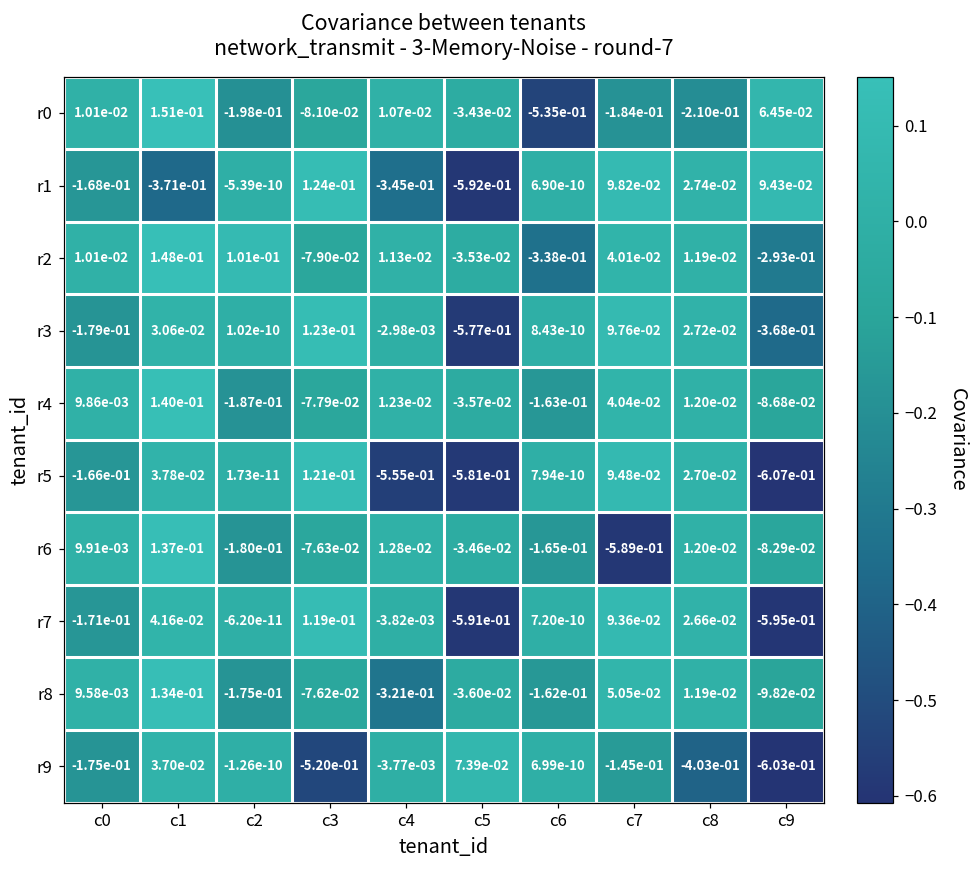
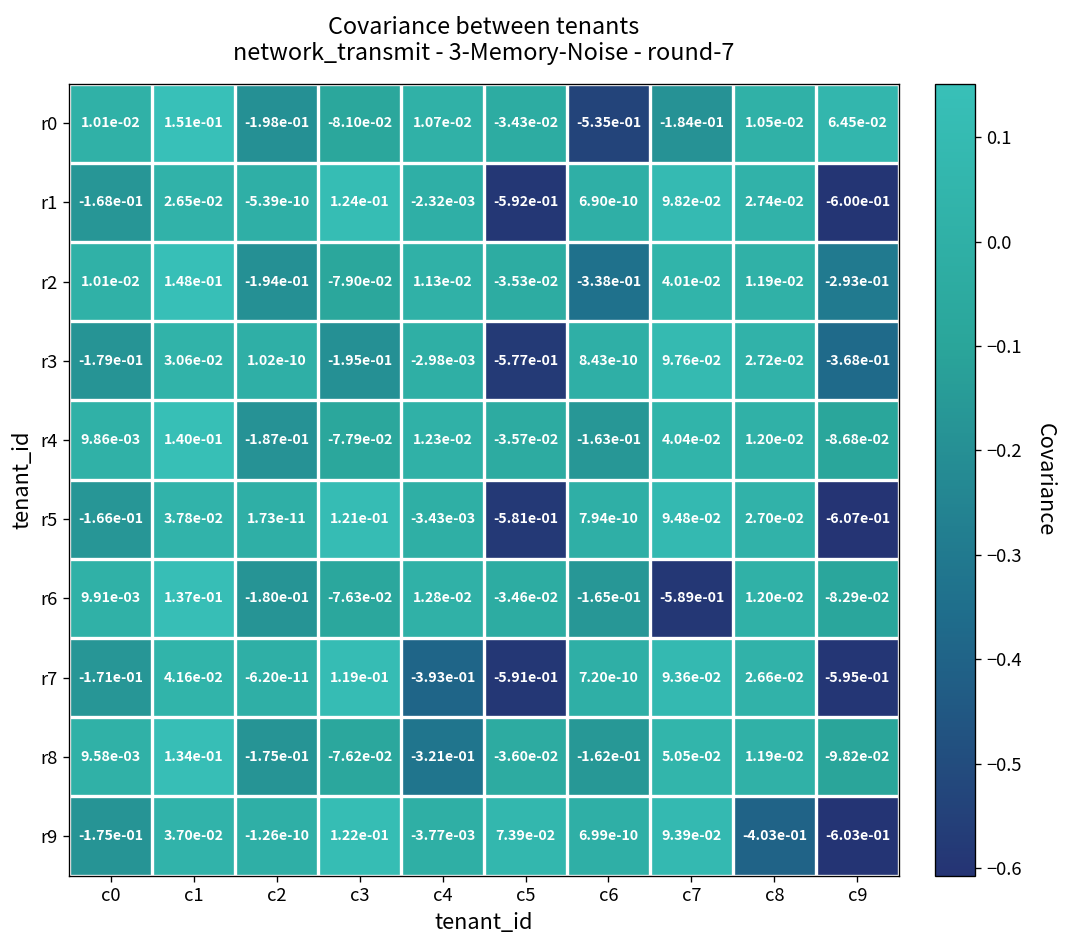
  {
    "r0": {
      "c0": "1.01e-02",
      "c1": "1.51e-01",
      "c2": "-1.98e-01",
      "c3": "-8.10e-02",
      "c4": "1.07e-02",
      "c5": "-3.43e-02",
      "c6": "-5.35e-01",
      "c7": "-1.84e-01",
-     "c8": "-2.10e-01",
+     "c8": "1.05e-02",
      "c9": "6.45e-02"
    },
    "r1": {
      "c0": "-1.68e-01",
-     "c1": "-3.71e-01",
+     "c1": "2.65e-02",
      "c2": "-5.39e-10",
      "c3": "1.24e-01",
-     "c4": "-3.45e-01",
+     "c4": "-2.32e-03",
      "c5": "-5.92e-01",
      "c6": "6.90e-10",
      "c7": "9.82e-02",
      "c8": "2.74e-02",
-     "c9": "9.43e-02"
+     "c9": "-6.00e-01"
    },
    "r2": {
      "c0": "1.01e-02",
      "c1": "1.48e-01",
-     "c2": "1.01e-01",
+     "c2": "-1.94e-01",
      "c3": "-7.90e-02",
      "c4": "1.13e-02",
      "c5": "-3.53e-02",
      "c6": "-3.38e-01",
      "c7": "4.01e-02",
      "c8": "1.19e-02",
      "c9": "-2.93e-01"
    },
    "r3": {
      "c0": "-1.79e-01",
      "c1": "3.06e-02",
      "c2": "1.02e-10",
-     "c3": "1.23e-01",
+     "c3": "-1.95e-01",
      "c4": "-2.98e-03",
      "c5": "-5.77e-01",
      "c6": "8.43e-10",
      "c7": "9.76e-02",
      "c8": "2.72e-02",
      "c9": "-3.68e-01"
    },
    "r4": {
      "c0": "9.86e-03",
      "c1": "1.40e-01",
      "c2": "-1.87e-01",
      "c3": "-7.79e-02",
      "c4": "1.23e-02",
      "c5": "-3.57e-02",
      "c6": "-1.63e-01",
      "c7": "4.04e-02",
      "c8": "1.20e-02",
      "c9": "-8.68e-02"
    },
    "r5": {
      "c0": "-1.66e-01",
      "c1": "3.78e-02",
      "c2": "1.73e-11",
      "c3": "1.21e-01",
-     "c4": "-5.55e-01",
+     "c4": "-3.43e-03",
      "c5": "-5.81e-01",
      "c6": "7.94e-10",
      "c7": "9.48e-02",
      "c8": "2.70e-02",
      "c9": "-6.07e-01"
    },
    "r6": {
      "c0": "9.91e-03",
      "c1": "1.37e-01",
      "c2": "-1.80e-01",
      "c3": "-7.63e-02",
      "c4": "1.28e-02",
      "c5": "-3.46e-02",
      "c6": "-1.65e-01",
      "c7": "-5.89e-01",
      "c8": "1.20e-02",
      "c9": "-8.29e-02"
    },
    "r7": {
      "c0": "-1.71e-01",
      "c1": "4.16e-02",
      "c2": "-6.20e-11",
      "c3": "1.19e-01",
-     "c4": "-3.82e-03",
+     "c4": "-3.93e-01",
      "c5": "-5.91e-01",
      "c6": "7.20e-10",
      "c7": "9.36e-02",
      "c8": "2.66e-02",
      "c9": "-5.95e-01"
    },
    "r8": {
      "c0": "9.58e-03",
      "c1": "1.34e-01",
      "c2": "-1.75e-01",
      "c3": "-7.62e-02",
      "c4": "-3.21e-01",
      "c5": "-3.60e-02",
      "c6": "-1.62e-01",
      "c7": "5.05e-02",
      "c8": "1.19e-02",
      "c9": "-9.82e-02"
    },
    "r9": {
      "c0": "-1.75e-01",
      "c1": "3.70e-02",
      "c2": "-1.26e-10",
-     "c3": "-5.20e-01",
+     "c3": "1.22e-01",
      "c4": "-3.77e-03",
      "c5": "7.39e-02",
      "c6": "6.99e-10",
-     "c7": "-1.45e-01",
+     "c7": "9.39e-02",
      "c8": "-4.03e-01",
      "c9": "-6.03e-01"
    }
  }
